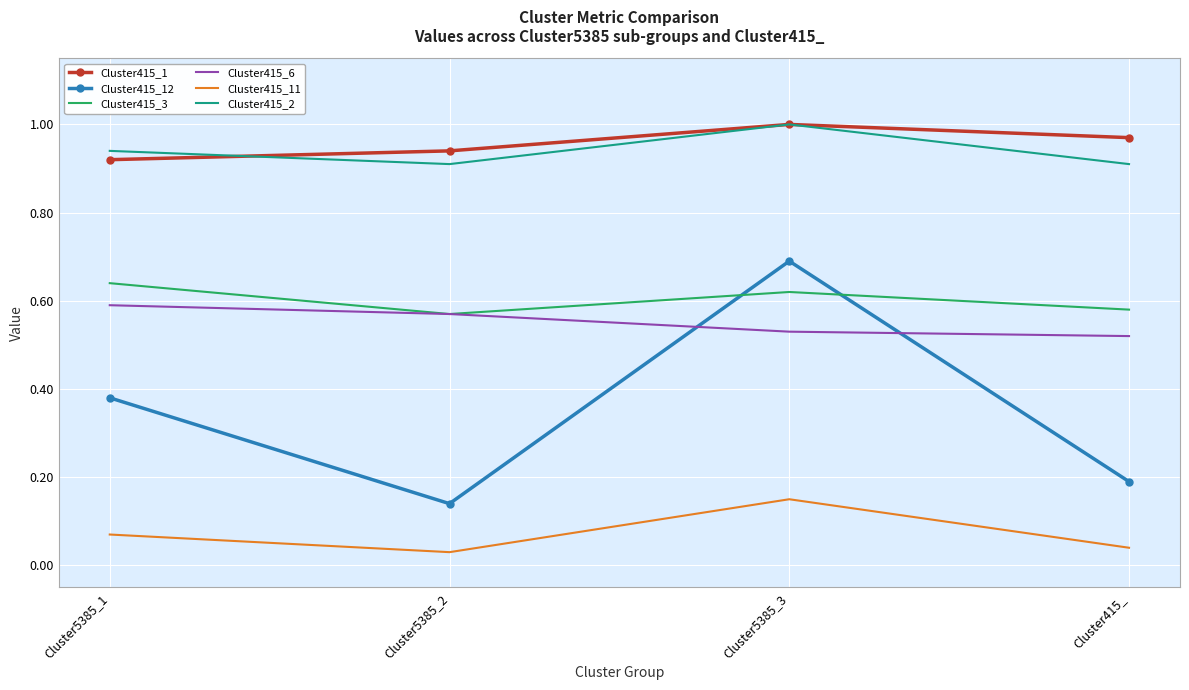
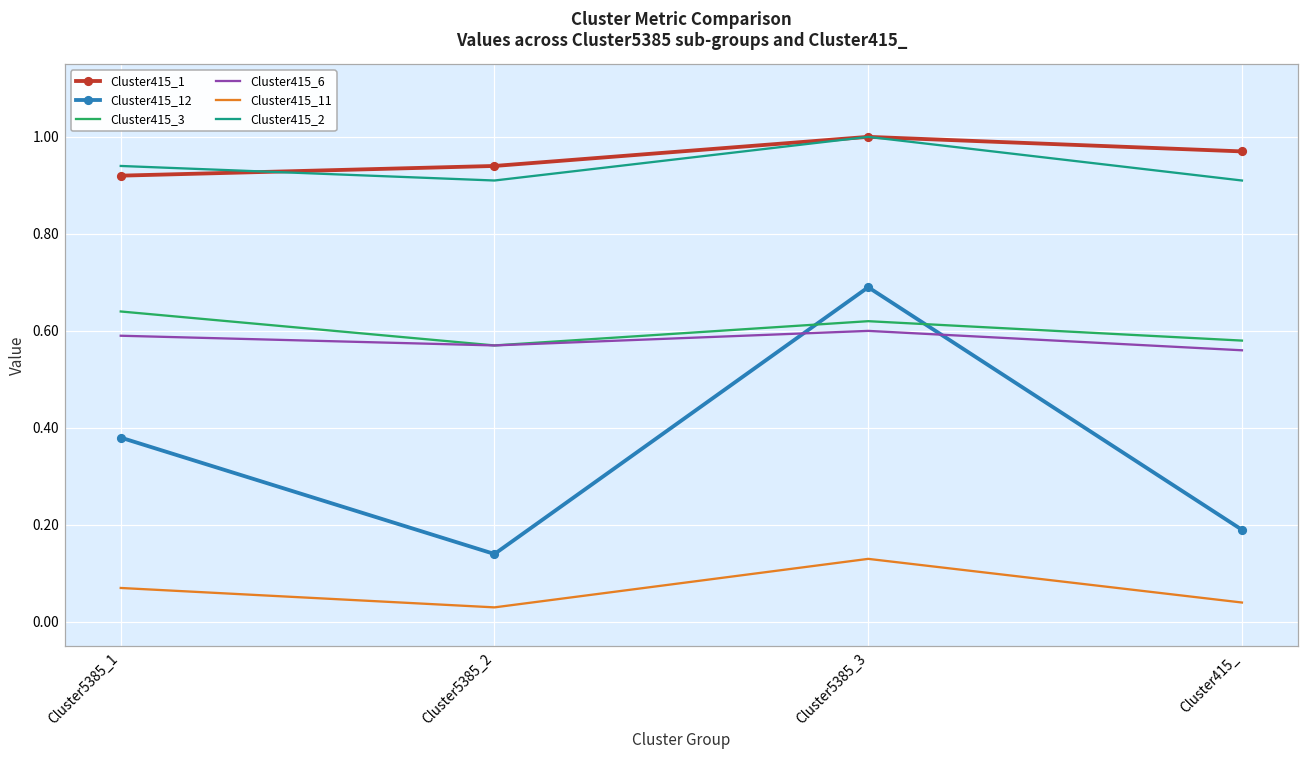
  {
    "Cluster415_1": {
      "Cluster5385_1": 0.92,
      "Cluster5385_2": 0.94,
      "Cluster415_": 0.97
    },
    "Cluster415_12": {
      "Cluster5385_1": 0.38,
      "Cluster5385_2": 0.14,
      "Cluster5385_3": 0.69,
      "Cluster415_": 0.19
    },
    "Cluster415_6": {
      "Cluster5385_1": 0.59,
-     "Cluster5385_3": 0.53,
-     "Cluster415_": 0.52
+     "Cluster5385_3": 0.60,
+     "Cluster415_": 0.56
    },
    "Cluster415_11": {
      "Cluster5385_1": 0.07,
      "Cluster5385_2": 0.03,
-     "Cluster5385_3": 0.15,
+     "Cluster5385_3": 0.13,
      "Cluster415_": 0.04
    }
  }
